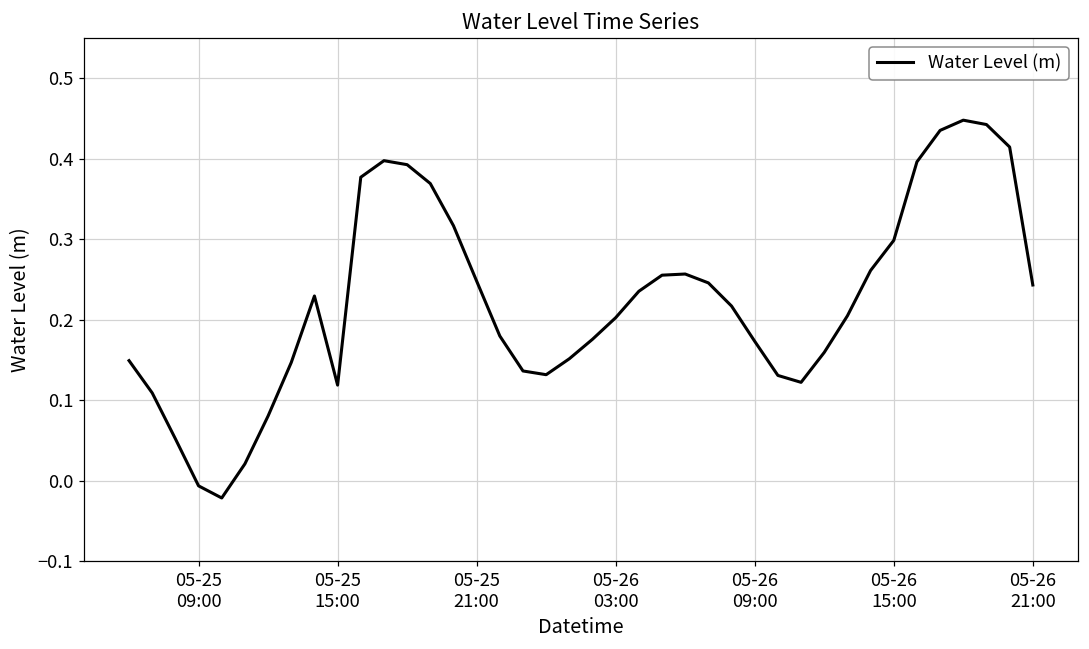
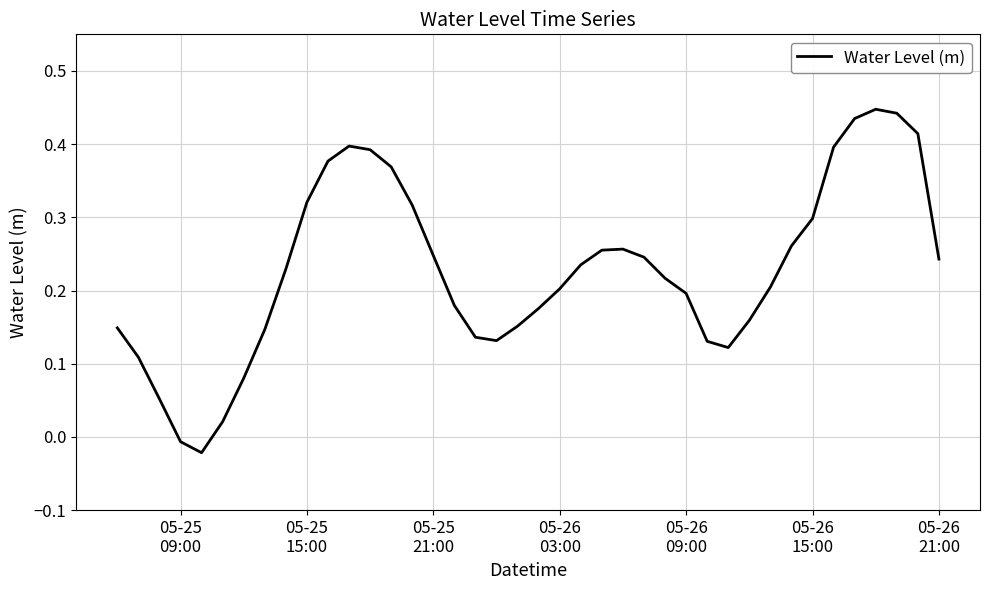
  {
    "05-25 09:00": -0.01,
-   "05-25 15:00": 0.12,
+   "05-25 15:00": 0.32,
    "05-25 21:00": 0.25,
    "05-26 03:00": 0.20,
-   "05-26 09:00": 0.17,
+   "05-26 09:00": 0.20,
    "05-26 15:00": 0.30,
    "05-26 21:00": 0.24
  }
